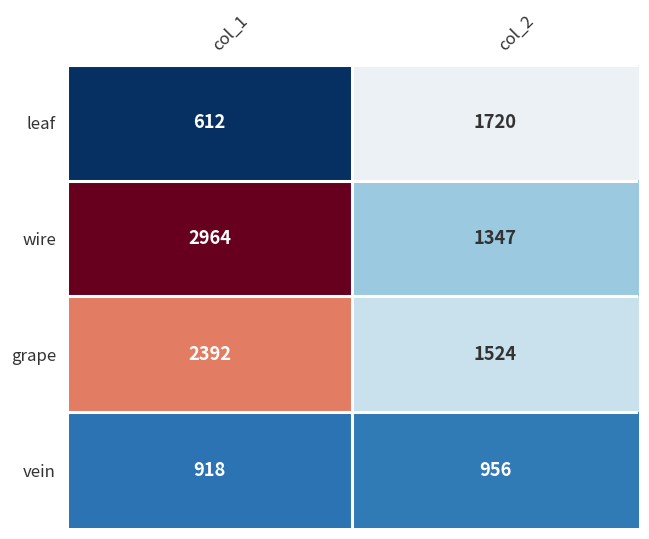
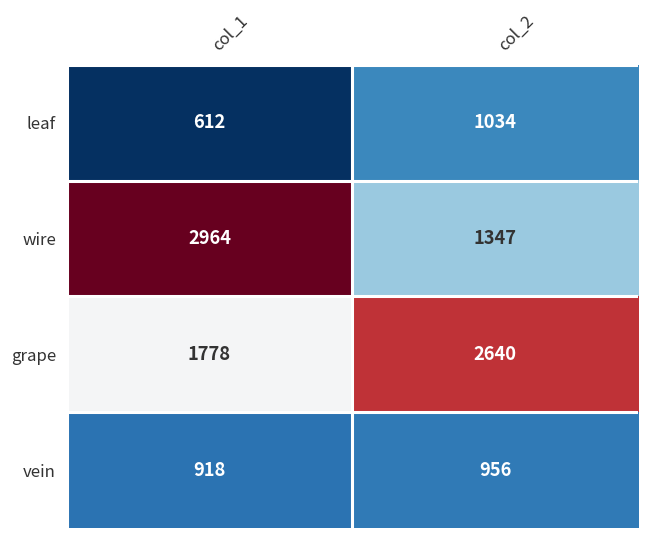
  {
    "leaf": {
      "col_1": 612,
-     "col_2": 1720
+     "col_2": 1034
    },
    "wire": {
      "col_1": 2964,
      "col_2": 1347
    },
    "grape": {
-     "col_1": 2392,
-     "col_2": 1524
+     "col_1": 1778,
+     "col_2": 2640
    },
    "vein": {
      "col_1": 918,
      "col_2": 956
    }
  }
